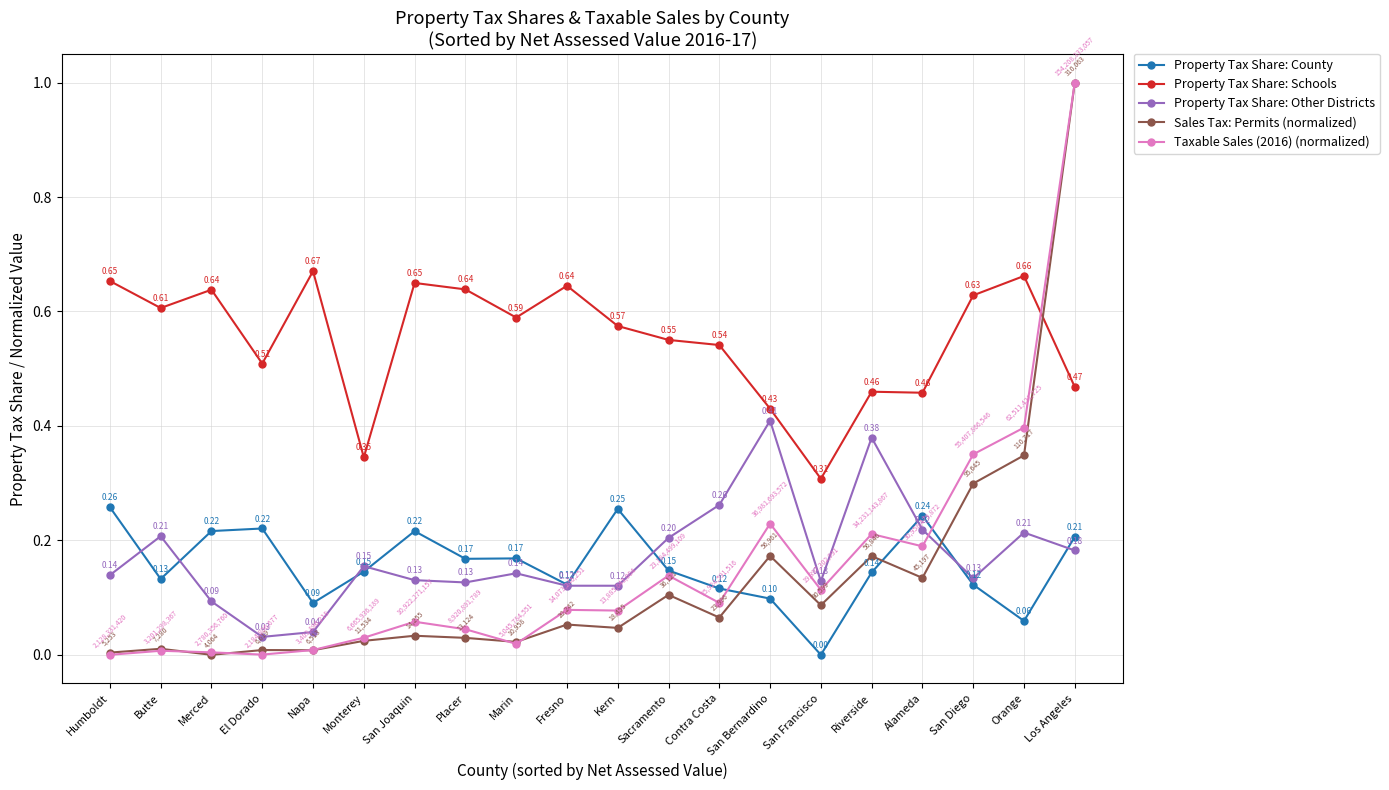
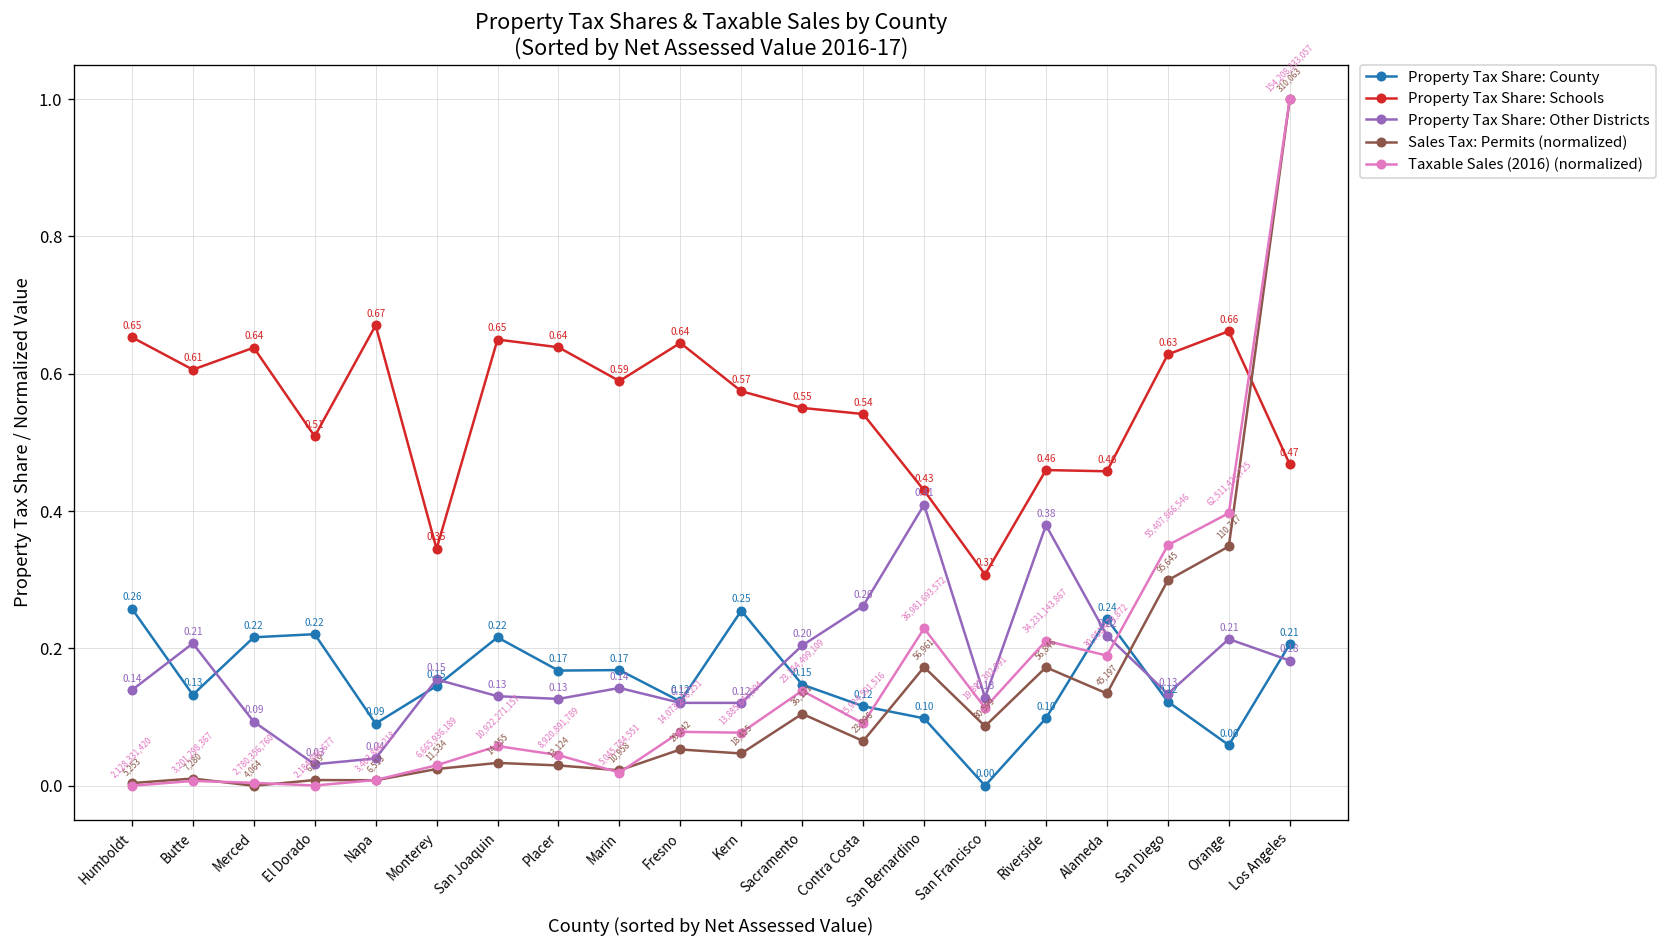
  {
    "Property Tax Share: County": {
      "Humboldt": 0.26,
      "Butte": 0.13,
      "Merced": 0.22,
      "El Dorado": 0.22,
      "Napa": 0.09,
      "San Joaquin": 0.22,
      "Placer": 0.17,
      "Marin": 0.17,
      "Kern": 0.25,
      "San Bernardino": 0.10,
      "San Francisco": 0.00,
-     "Riverside": 0.14,
+     "Riverside": 0.10,
      "Orange": 0.06,
      "Los Angeles": 0.21
    },
    "Property Tax Share: Schools": {
      "Humboldt": 0.65,
      "Butte": 0.61,
      "Merced": 0.64,
      "El Dorado": 0.51,
      "Napa": 0.67,
      "Monterey": 0.35,
      "San Joaquin": 0.65,
      "Placer": 0.64,
      "Marin": 0.59,
      "Fresno": 0.64,
      "Kern": 0.57,
      "Sacramento": 0.55,
      "Contra Costa": 0.54,
      "San Bernardino": 0.43,
      "San Francisco": 0.31,
      "Riverside": 0.46,
      "Alameda": 0.46,
      "San Diego": 0.63,
      "Orange": 0.66,
      "Los Angeles": 0.47
    },
    "Property Tax Share: Other Districts": {
      "Humboldt": 0.14,
      "Butte": 0.21,
      "Merced": 0.09,
      "San Joaquin": 0.13,
      "Placer": 0.13,
      "Contra Costa": 0.26,
      "Riverside": 0.38,
      "Orange": 0.21
    },
    "Sales Tax: Permits (normalized)": {
      "Monterey": 0.02,
      "San Joaquin": 0.03,
      "Placer": 0.03,
      "Fresno": 0.05,
      "Kern": 0.05,
      "Sacramento": 0.10,
      "Contra Costa": 0.07,
      "San Francisco": 0.09,
      "San Diego": 0.30,
      "Orange": 0.35
    },
    "Taxable Sales (2016) (normalized)": {
      "El Dorado": 0.00,
      "Alameda": 0.19
    }
  }
